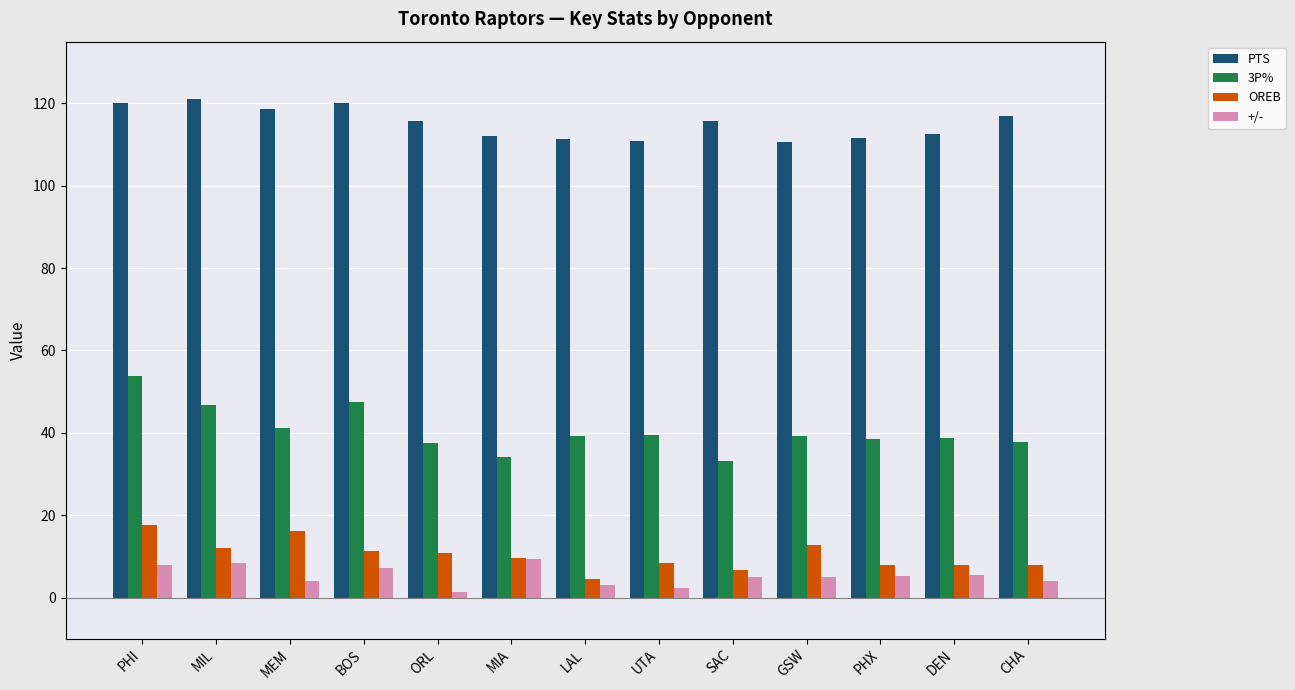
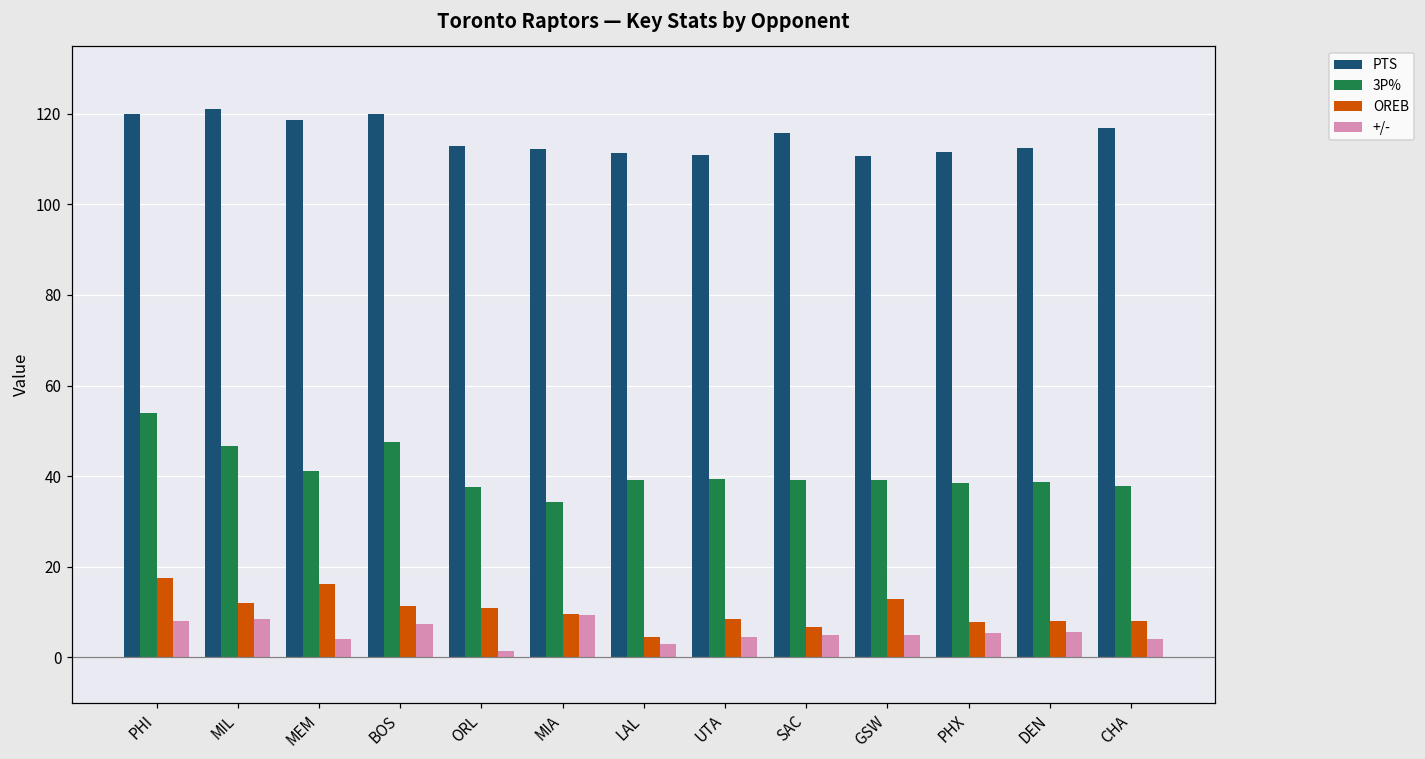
  {
    "PTS": {
      "PHI": 120,
      "MIL": 121,
      "MEM": 119,
      "BOS": 120,
-     "ORL": 116,
+     "ORL": 113,
      "MIA": 112,
      "LAL": 111,
      "UTA": 111,
      "SAC": 116,
      "GSW": 111,
      "PHX": 112,
      "DEN": 113,
      "CHA": 117
    },
    "3P%": {
      "PHI": 54,
      "MIL": 47,
      "MEM": 41,
      "BOS": 47,
      "ORL": 38,
      "MIA": 34,
      "LAL": 39,
      "UTA": 39,
-     "SAC": 33,
+     "SAC": 39,
      "GSW": 39,
      "PHX": 38,
      "DEN": 39,
      "CHA": 38
    },
    "OREB": {
      "PHI": 18,
      "MIL": 12,
      "MEM": 16,
      "BOS": 11,
      "ORL": 11,
      "MIA": 10,
      "LAL": 5,
      "UTA": 8,
      "SAC": 7,
      "GSW": 13,
      "PHX": 8,
      "DEN": 8,
      "CHA": 8
    },
    "+/-": {
      "PHI": 8,
      "MIL": 8,
      "MEM": 4,
      "BOS": 7,
      "ORL": 1,
      "MIA": 9,
      "LAL": 3,
-     "UTA": 2,
+     "UTA": 5,
      "SAC": 5,
      "GSW": 5,
      "PHX": 5,
      "DEN": 6,
      "CHA": 4
    }
  }
